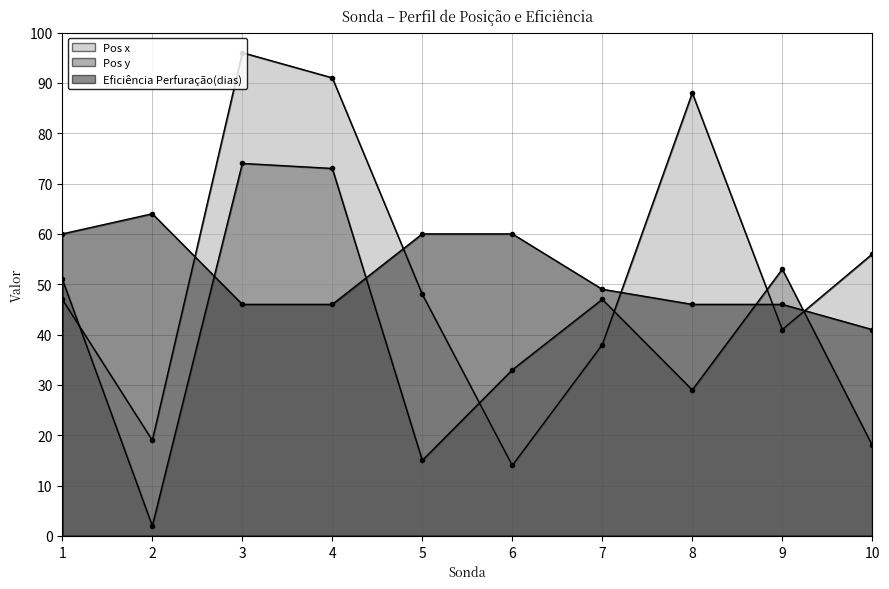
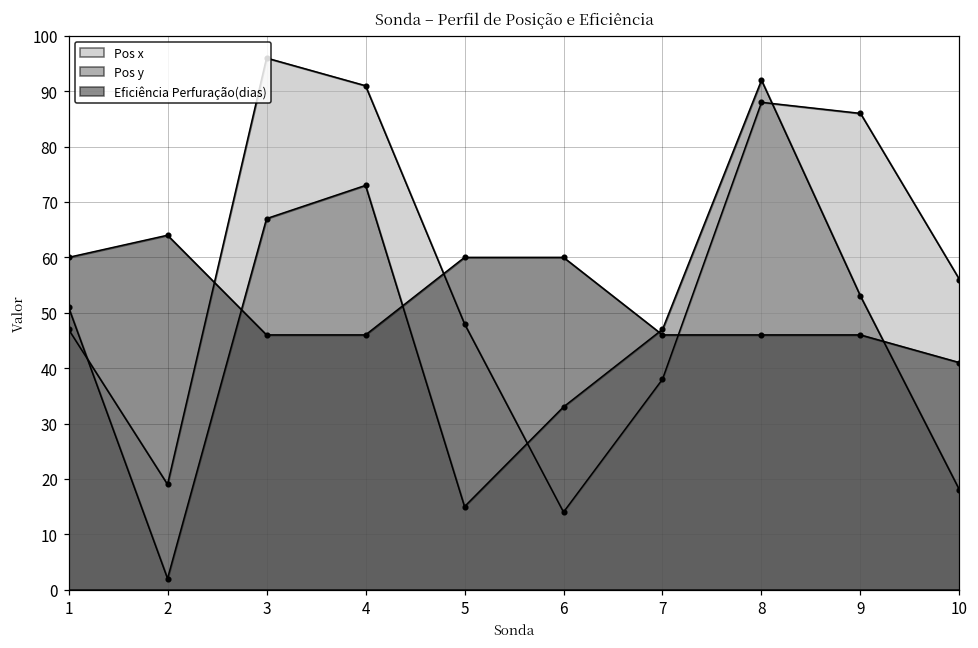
  {
    "Pos x": {
      "1": 47,
      "2": 19,
      "4": 91,
      "5": 48,
      "6": 14,
      "7": 38,
      "8": 88,
-     "9": 41,
+     "9": 86,
      "10": 56
    },
    "Pos y": {
      "1": 51,
      "2": 2,
-     "3": 74,
+     "3": 67,
      "4": 73,
      "5": 15,
      "6": 33,
      "7": 47,
-     "8": 29,
+     "8": 92,
      "9": 53,
      "10": 18
    },
    "Eficiência Perfuração(dias)": {
      "1": 60,
      "2": 64,
      "3": 46,
      "4": 46,
      "5": 60,
      "6": 60,
-     "7": 49,
+     "7": 46,
      "8": 46,
      "9": 46,
      "10": 41
    }
  }
